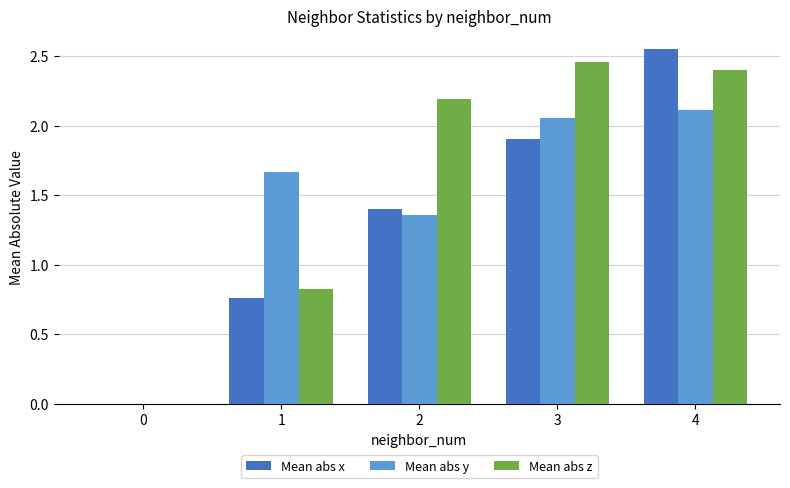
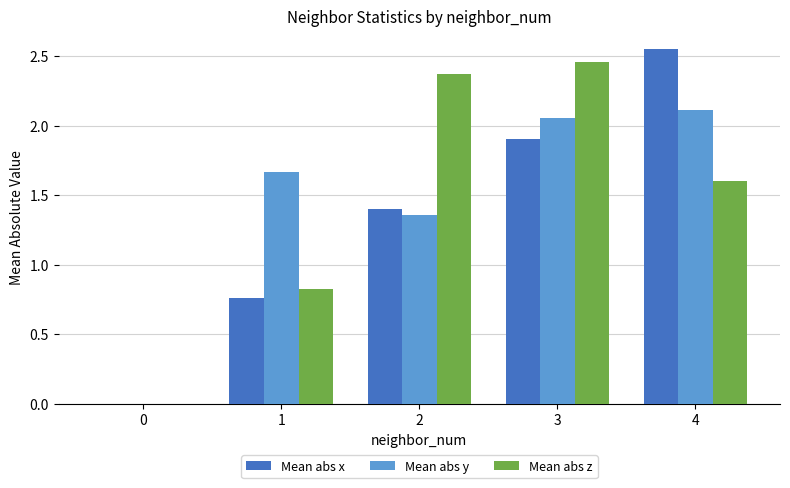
  {
    "Mean abs z": {
      "0": 0.00,
      "1": 0.82,
-     "2": 2.19,
+     "2": 2.37,
      "3": 2.46,
-     "4": 2.40
+     "4": 1.60
    }
  }
